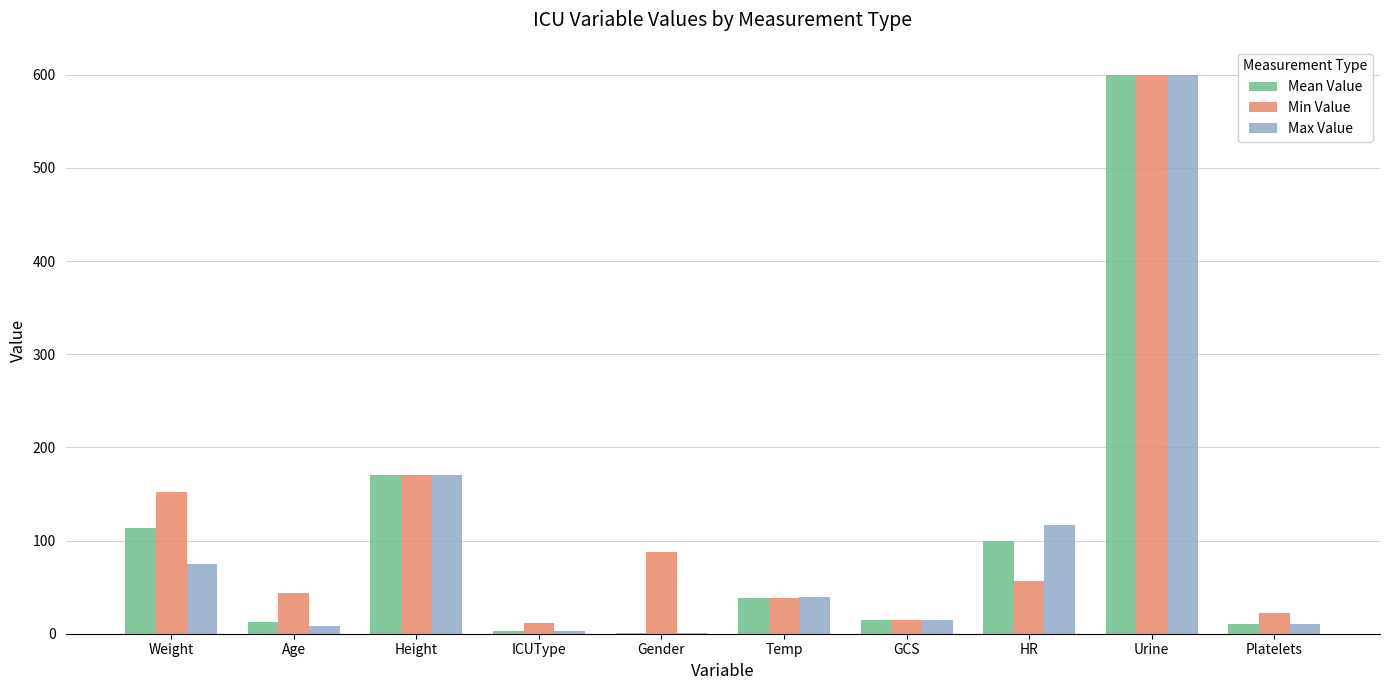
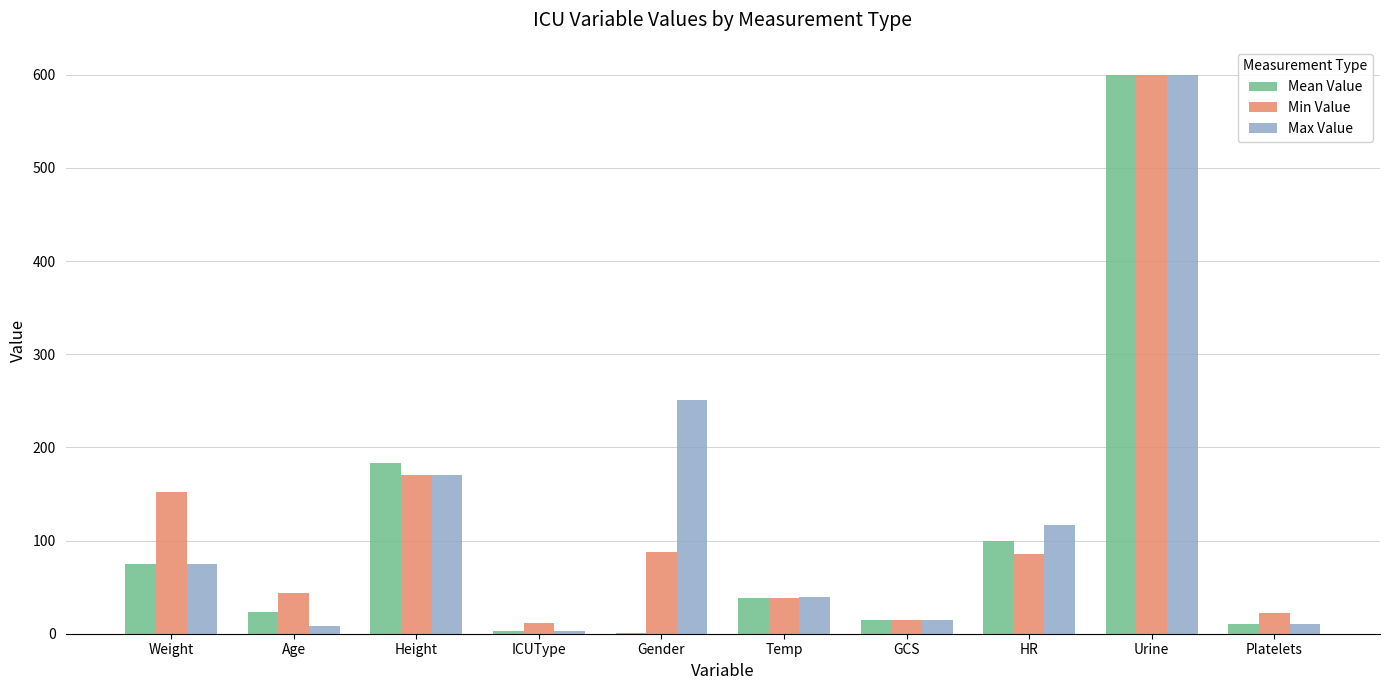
  {
    "Mean Value": {
-     "Weight": 110,
-     "Age": 10,
-     "Height": 170,
+     "Weight": 70,
+     "Age": 20,
+     "Height": 180,
      "ICUType": 0,
      "Temp": 40,
      "GCS": 20,
      "HR": 100,
      "Urine": 600,
      "Platelets": 10
    },
    "Min Value": {
      "Weight": 150,
      "Age": 40,
      "Height": 170,
      "ICUType": 10,
      "Gender": 90,
      "Temp": 40,
      "GCS": 20,
-     "HR": 60,
+     "HR": 90,
      "Urine": 600,
      "Platelets": 20
    },
    "Max Value": {
      "Weight": 70,
      "Age": 10,
      "Height": 170,
      "ICUType": 0,
-     "Gender": 0,
+     "Gender": 250,
      "Temp": 40,
      "GCS": 20,
      "HR": 120,
      "Urine": 600,
      "Platelets": 10
    }
  }
